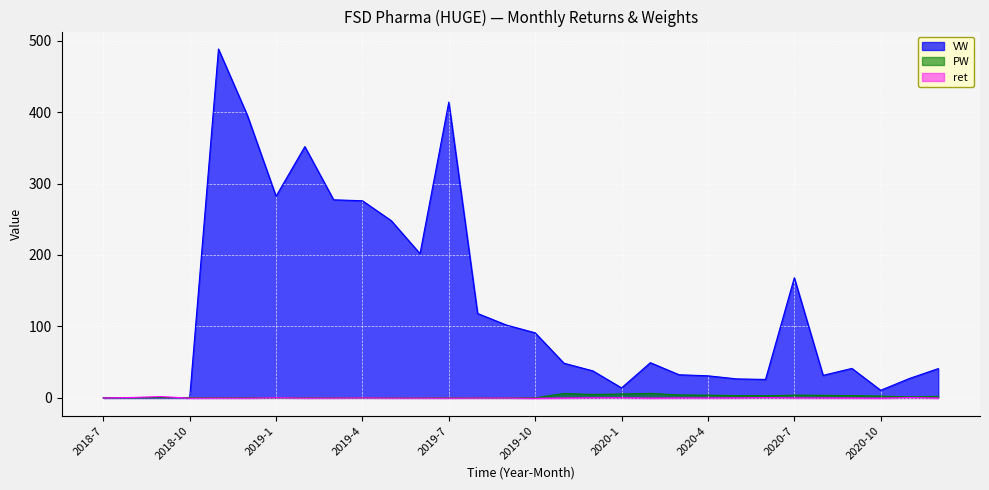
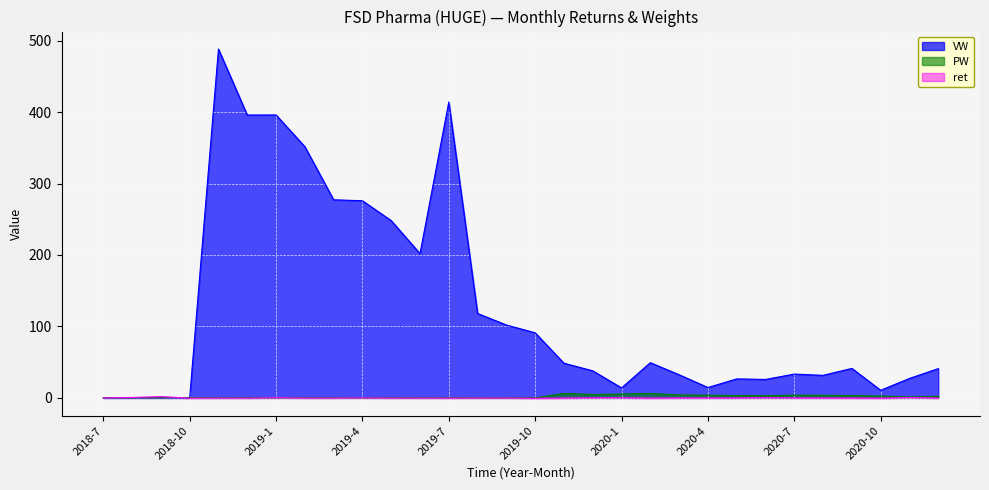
  {
    "VW": {
-     "2019-1": 280,
+     "2019-1": 400,
      "2019-4": 280,
      "2019-7": 410,
      "2019-10": 90,
      "2020-1": 10,
-     "2020-4": 30,
-     "2020-7": 170,
+     "2020-4": 10,
+     "2020-7": 30,
      "2020-10": 10
    },
    "PW": {
      "2020-1": 10,
      "2020-4": 0,
      "2020-7": 0
    },
    "ret": {
      "2020-1": 0,
      "2020-4": 0,
      "2020-7": 0
    }
  }
